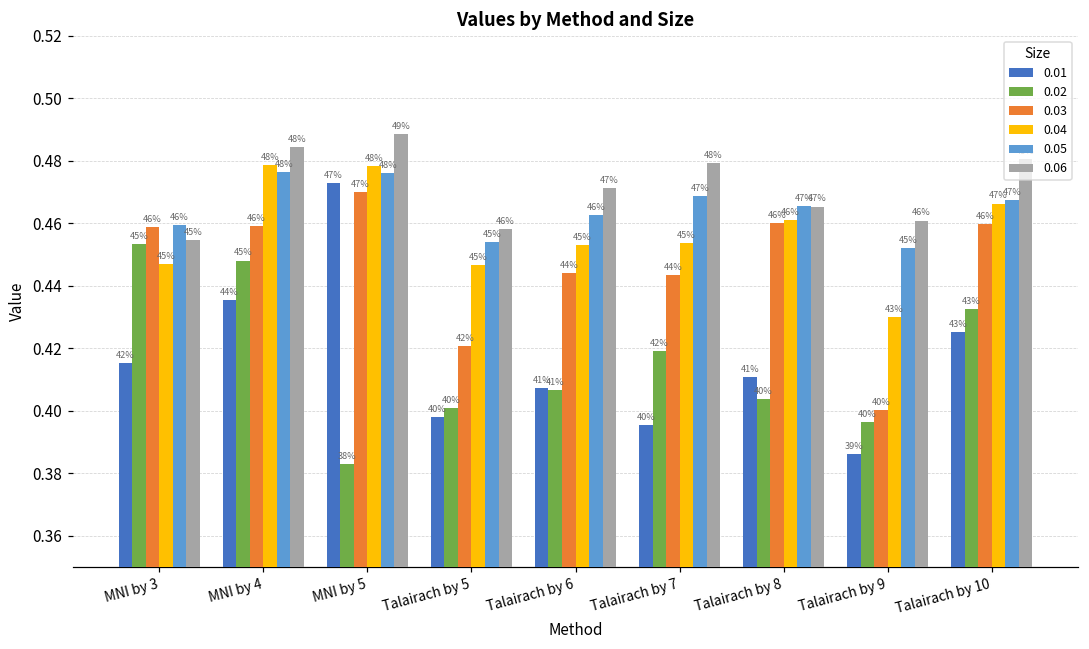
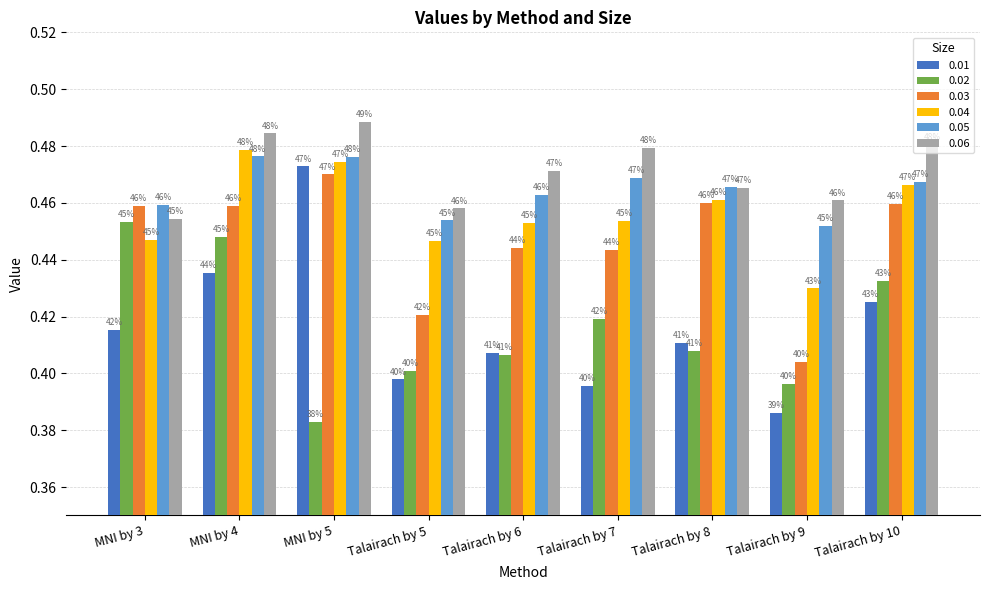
  {
    "0.02": {
      "MNI by 3": "45%",
      "MNI by 4": "45%",
      "MNI by 5": "38%",
      "Talairach by 5": "40%",
      "Talairach by 7": "42%",
-     "Talairach by 8": "40%",
+     "Talairach by 8": "41%",
      "Talairach by 9": "40%",
      "Talairach by 10": "43%"
    },
    "0.03": {
-     "Talairach by 9": "0.400"
+     "Talairach by 9": "0.404"
    },
    "0.04": {
      "MNI by 3": "45%",
      "MNI by 4": "48%",
-     "MNI by 5": "48%",
+     "MNI by 5": "47%",
      "Talairach by 5": "45%",
      "Talairach by 6": "45%",
      "Talairach by 7": "45%",
      "Talairach by 9": "43%"
    },
    "0.06": {
      "MNI by 3": "45%",
      "MNI by 4": "48%",
      "MNI by 5": "49%",
      "Talairach by 5": "46%",
      "Talairach by 6": "47%",
      "Talairach by 7": "48%",
      "Talairach by 9": "46%"
    }
  }
